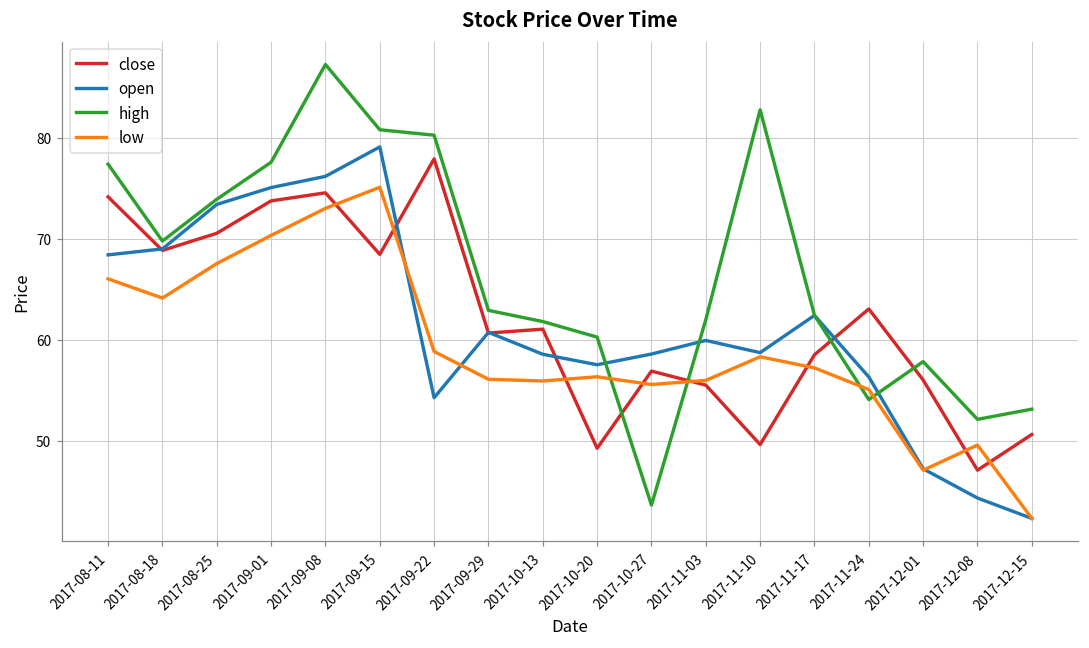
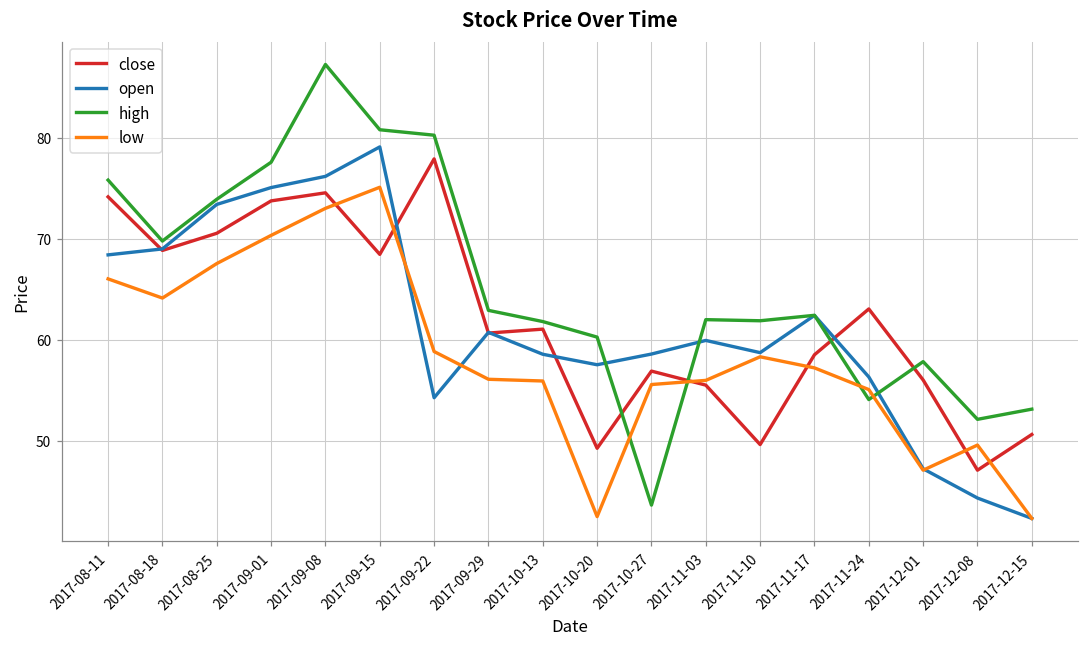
  {
    "close": {
      "2017-08-11": 74,
      "2017-08-25": 71,
      "2017-09-01": 74,
      "2017-09-08": 75,
      "2017-09-15": 68,
      "2017-09-22": 78,
      "2017-10-13": 61,
      "2017-10-20": 49,
      "2017-10-27": 57,
      "2017-11-03": 55,
      "2017-11-10": 50,
      "2017-11-17": 59,
      "2017-11-24": 63,
      "2017-12-01": 56,
      "2017-12-08": 47,
      "2017-12-15": 51
    },
    "open": {
      "2017-08-11": 68,
      "2017-08-25": 73,
      "2017-09-01": 75,
      "2017-09-08": 76,
      "2017-09-15": 79,
      "2017-09-22": 54,
      "2017-10-13": 59,
      "2017-10-20": 58,
      "2017-10-27": 59,
      "2017-11-03": 60,
      "2017-11-10": 59,
      "2017-11-24": 56,
      "2017-12-08": 44
    },
    "high": {
-     "2017-08-11": 77,
+     "2017-08-11": 76,
      "2017-08-18": 70,
      "2017-08-25": 74,
      "2017-09-01": 78,
      "2017-09-08": 87,
      "2017-09-15": 81,
      "2017-09-22": 80,
      "2017-09-29": 63,
      "2017-10-13": 62,
      "2017-10-20": 60,
      "2017-10-27": 44,
      "2017-11-03": 62,
-     "2017-11-10": 83,
+     "2017-11-10": 62,
      "2017-11-24": 54,
      "2017-12-01": 58,
      "2017-12-08": 52,
      "2017-12-15": 53
    },
    "low": {
      "2017-08-11": 66,
      "2017-08-18": 64,
      "2017-08-25": 68,
      "2017-09-01": 70,
      "2017-09-08": 73,
      "2017-09-15": 75,
      "2017-09-22": 59,
      "2017-09-29": 56,
      "2017-10-13": 56,
-     "2017-10-20": 56,
+     "2017-10-20": 42,
      "2017-10-27": 56,
      "2017-11-03": 56,
      "2017-11-10": 58,
      "2017-11-17": 57,
      "2017-11-24": 55,
      "2017-12-08": 50
    }
  }
